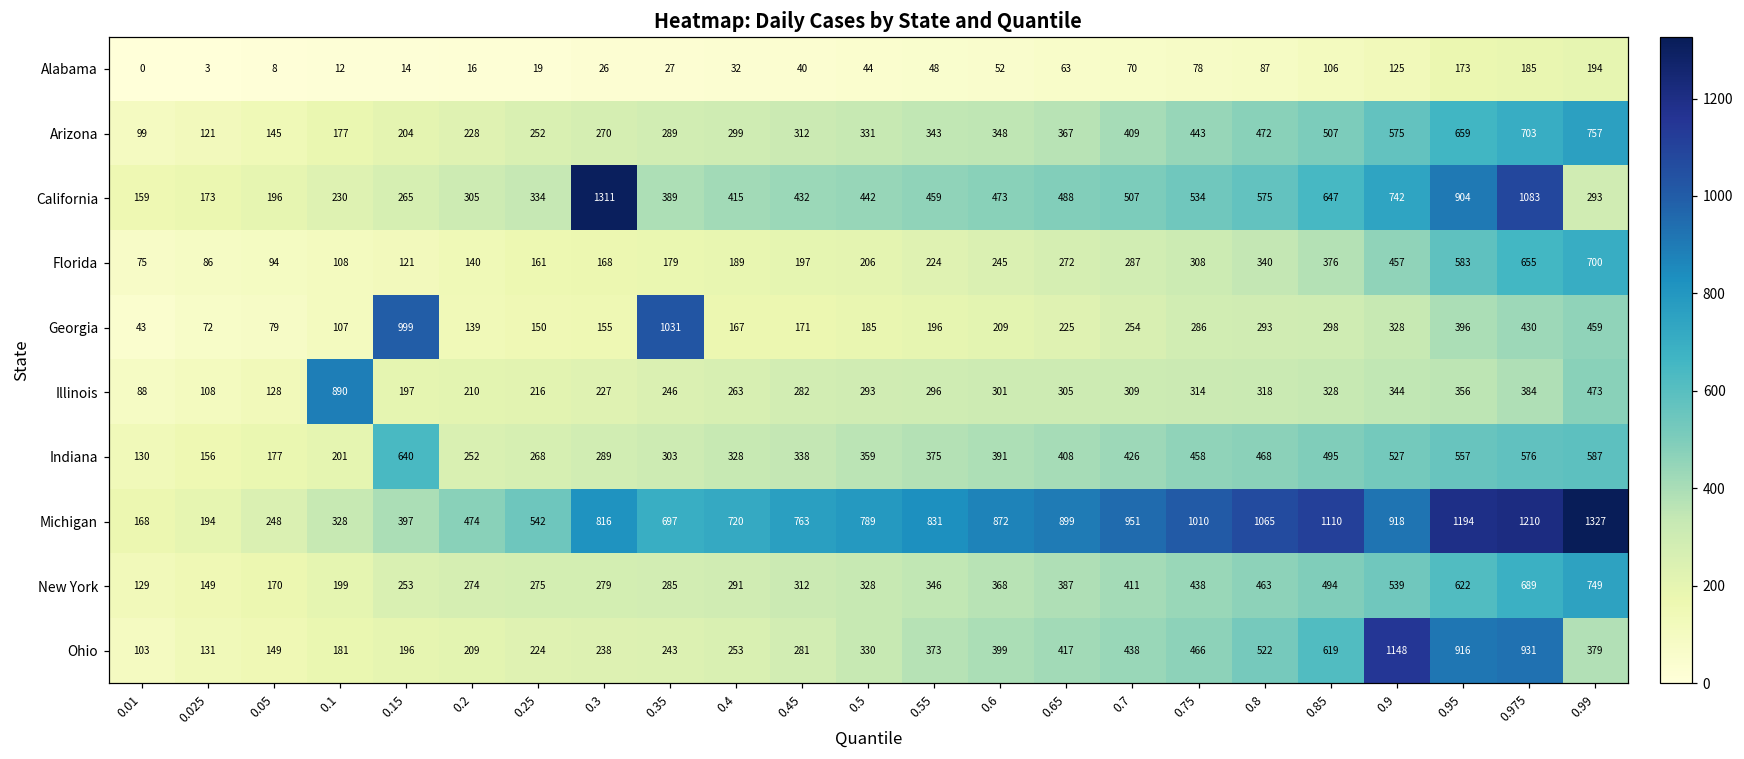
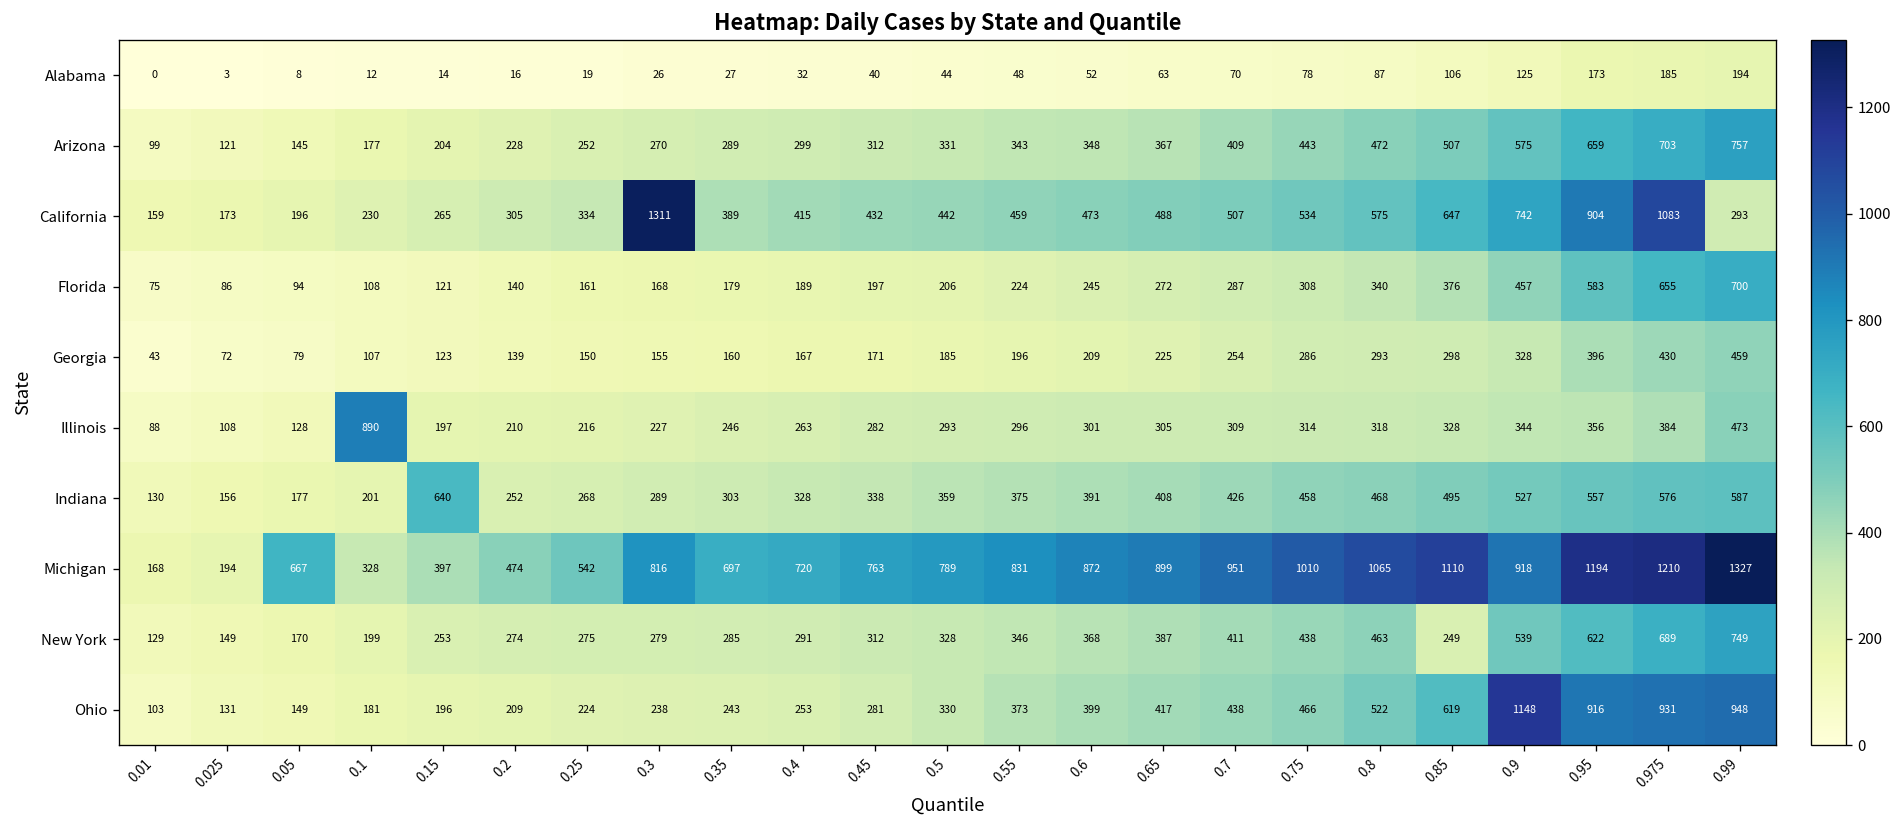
  {
    "Georgia": {
      "0.01": 43,
      "0.025": 72,
      "0.05": 79,
      "0.1": 107,
-     "0.15": 999,
+     "0.15": 123,
      "0.2": 139,
      "0.25": 150,
      "0.3": 155,
-     "0.35": 1031,
+     "0.35": 160,
      "0.4": 167,
      "0.45": 171,
      "0.5": 185,
      "0.55": 196,
      "0.6": 209,
      "0.65": 225,
      "0.7": 254,
      "0.75": 286,
      "0.8": 293,
      "0.85": 298,
      "0.9": 328,
      "0.95": 396,
      "0.975": 430,
      "0.99": 459
    },
    "Michigan": {
      "0.01": 168,
      "0.025": 194,
-     "0.05": 248,
+     "0.05": 667,
      "0.1": 328,
      "0.15": 397,
      "0.2": 474,
      "0.25": 542,
      "0.3": 816,
      "0.35": 697,
      "0.4": 720,
      "0.45": 763,
      "0.5": 789,
      "0.55": 831,
      "0.6": 872,
      "0.65": 899,
      "0.7": 951,
      "0.75": 1010,
      "0.8": 1065,
      "0.85": 1110,
      "0.9": 918,
      "0.95": 1194,
      "0.975": 1210,
      "0.99": 1327
    },
    "New York": {
      "0.01": 129,
      "0.025": 149,
      "0.05": 170,
      "0.1": 199,
      "0.15": 253,
      "0.2": 274,
      "0.25": 275,
      "0.3": 279,
      "0.35": 285,
      "0.4": 291,
      "0.45": 312,
      "0.5": 328,
      "0.55": 346,
      "0.6": 368,
      "0.65": 387,
      "0.7": 411,
      "0.75": 438,
      "0.8": 463,
-     "0.85": 494,
+     "0.85": 249,
      "0.9": 539,
      "0.95": 622,
      "0.975": 689,
      "0.99": 749
    },
    "Ohio": {
      "0.01": 103,
      "0.025": 131,
      "0.05": 149,
      "0.1": 181,
      "0.15": 196,
      "0.2": 209,
      "0.25": 224,
      "0.3": 238,
      "0.35": 243,
      "0.4": 253,
      "0.45": 281,
      "0.5": 330,
      "0.55": 373,
      "0.6": 399,
      "0.65": 417,
      "0.7": 438,
      "0.75": 466,
      "0.8": 522,
      "0.85": 619,
      "0.9": 1148,
      "0.95": 916,
      "0.975": 931,
-     "0.99": 379
+     "0.99": 948
    }
  }
